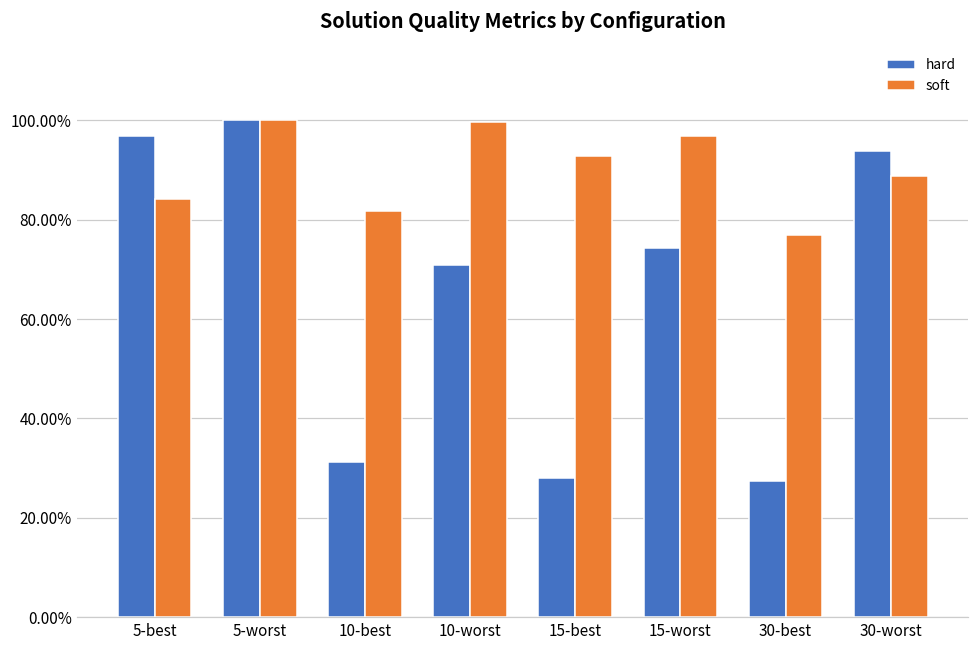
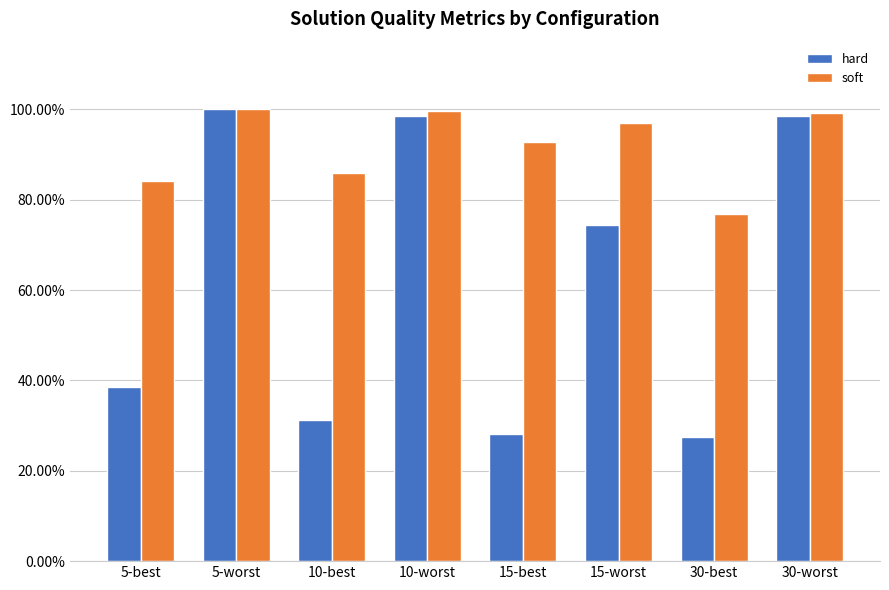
  {
    "hard": {
-     "5-best": "97%",
+     "5-best": "39%",
      "5-worst": "100%",
      "10-best": "31%",
-     "10-worst": "71%",
+     "10-worst": "99%",
      "15-best": "28%",
      "15-worst": "74%",
      "30-best": "27%",
-     "30-worst": "94%"
+     "30-worst": "99%"
    },
    "soft": {
      "5-best": "84%",
      "5-worst": "100%",
-     "10-best": "82%",
+     "10-best": "86%",
      "10-worst": "100%",
      "15-best": "93%",
      "15-worst": "97%",
      "30-best": "77%",
-     "30-worst": "89%"
+     "30-worst": "99%"
    }
  }
